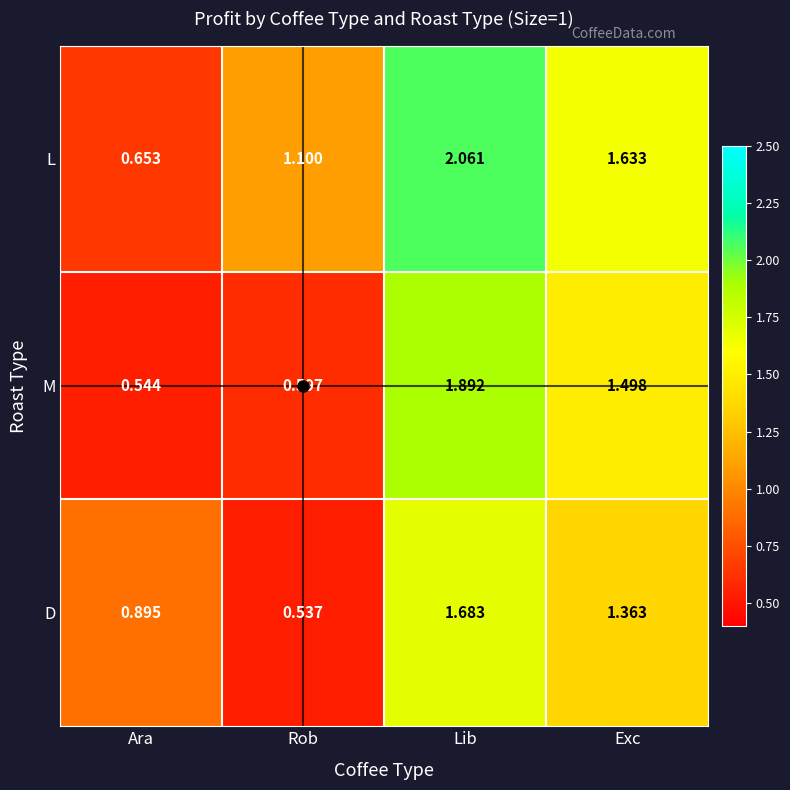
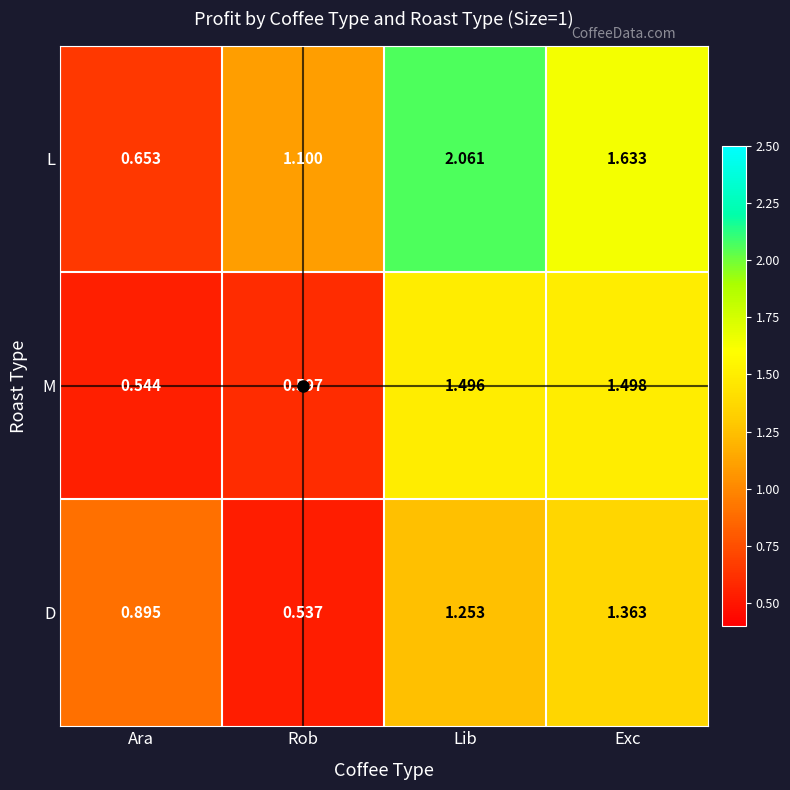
  {
    "L": {
      "Ara": 0.653,
      "Rob": 1.100,
      "Lib": 2.061,
      "Exc": 1.633
    },
    "M": {
      "Ara": 0.544,
-     "Lib": 1.892,
+     "Lib": 1.496,
      "Exc": 1.498
    },
    "D": {
      "Ara": 0.895,
      "Rob": 0.537,
-     "Lib": 1.683,
+     "Lib": 1.253,
      "Exc": 1.363
    }
  }
